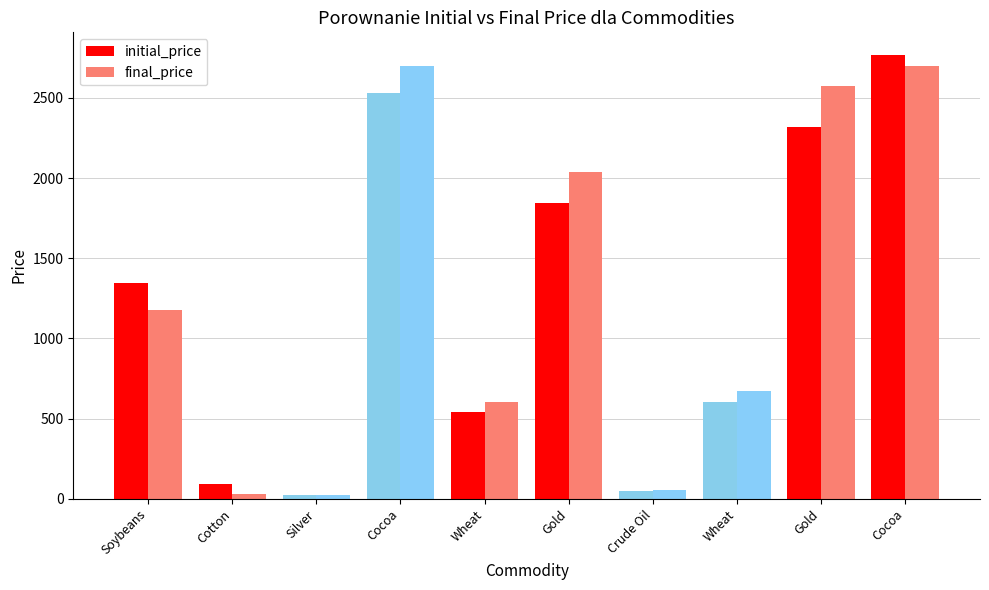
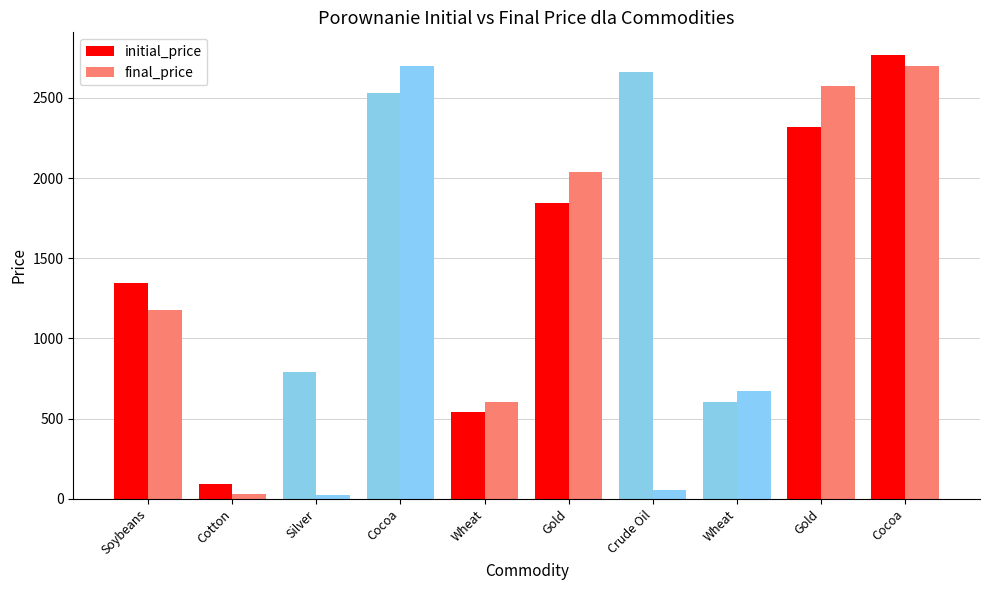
  {
    "initial_price": {
      "Soybeans": 1350,
      "Cotton": 90,
-     "Silver": 30,
-     "Crude Oil": 50
+     "Silver": 790,
+     "Crude Oil": 2660
    },
    "final_price": {
      "Soybeans": 1180,
      "Cotton": 30,
      "Silver": 20,
      "Crude Oil": 50
    }
  }
